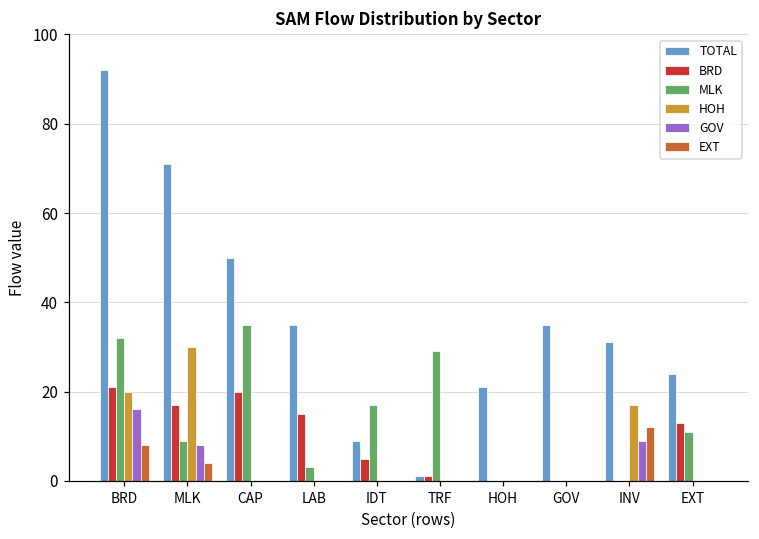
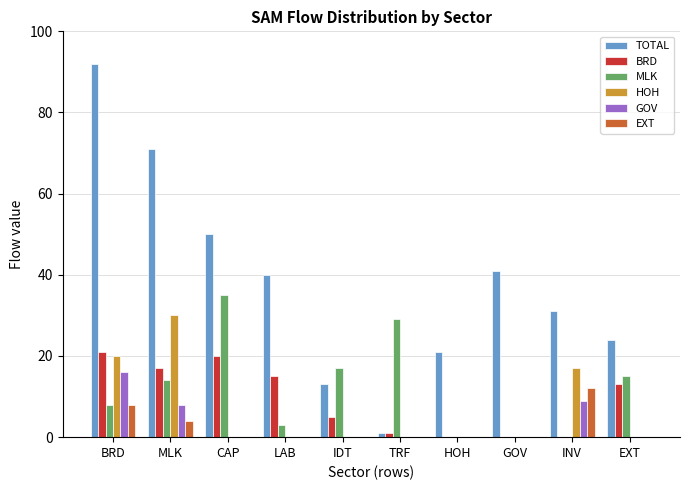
  {
    "TOTAL": {
      "BRD": 92,
      "MLK": 71,
      "CAP": 50,
-     "LAB": 35,
-     "IDT": 9,
+     "LAB": 40,
+     "IDT": 13,
      "TRF": 1,
      "HOH": 21,
-     "GOV": 35,
+     "GOV": 41,
      "INV": 31,
      "EXT": 24
    },
    "MLK": {
-     "BRD": 32,
-     "MLK": 9,
+     "BRD": 8,
+     "MLK": 14,
      "CAP": 35,
      "LAB": 3,
      "IDT": 17,
      "TRF": 29,
      "HOH": 0,
      "GOV": 0,
      "INV": 0,
-     "EXT": 11
+     "EXT": 15
    },
    "GOV": {
      "BRD": 16,
      "MLK": 8,
      "CAP": 0,
      "LAB": 0,
      "IDT": 0,
      "TRF": 0,
      "HOH": 0,
      "GOV": 0,
      "INV": 9,
      "EXT": 0
    }
  }
